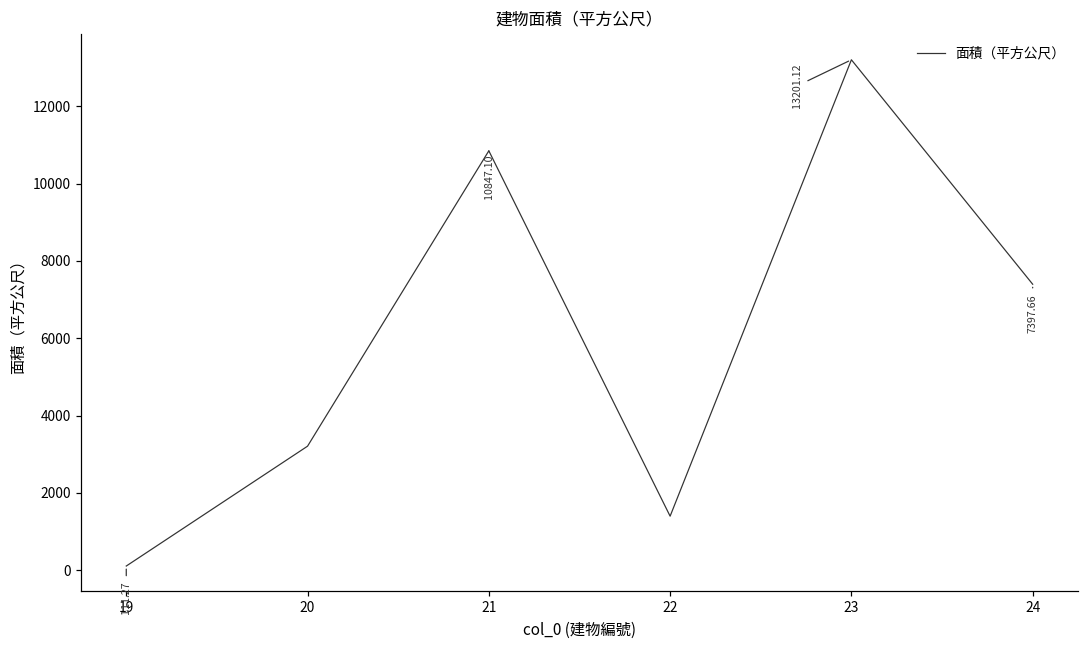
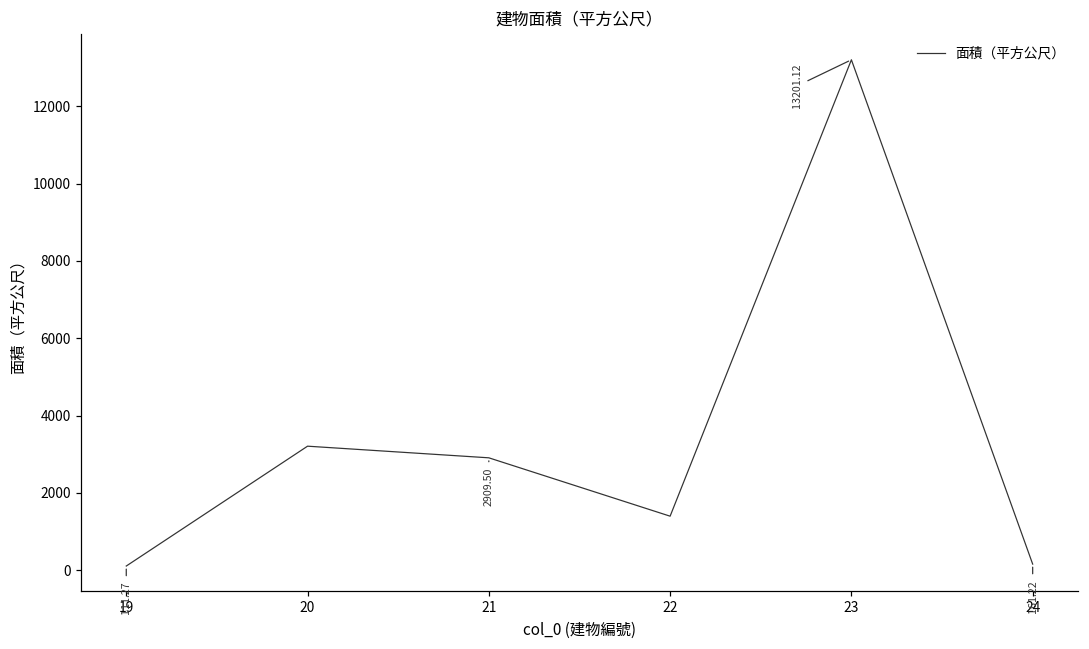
  {
    "19": 111.27,
-   "21": 10847.10,
+   "21": 2909.50,
    "23": 13201.12,
-   "24": 7397.66
+   "24": 161.22
  }
